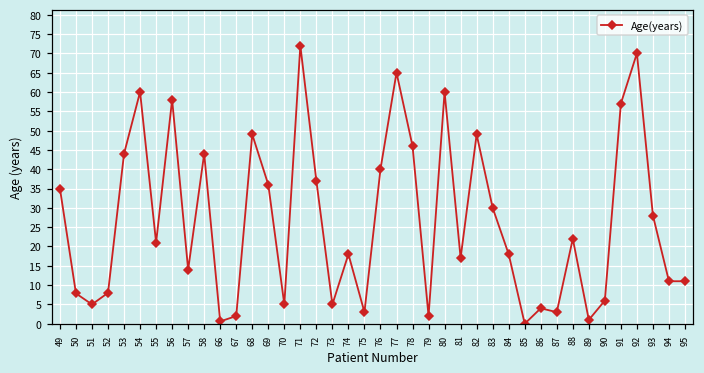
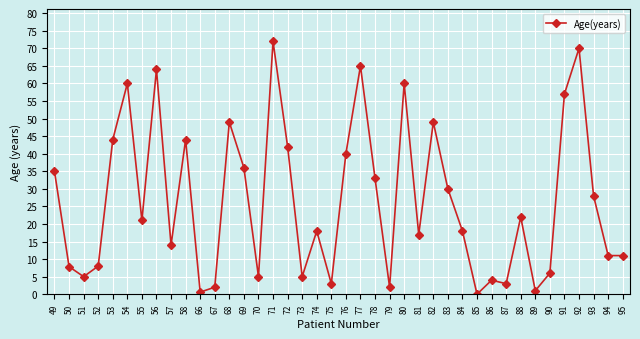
  {
    "49": 35,
    "50": 8,
    "51": 5,
    "52": 8,
    "53": 44,
    "54": 60,
    "55": 21,
-   "56": 58,
+   "56": 64,
    "57": 14,
    "58": 44,
    "66": 1,
    "67": 2,
    "68": 49,
    "69": 36,
    "70": 5,
    "71": 72,
-   "72": 37,
+   "72": 42,
    "73": 5,
    "74": 18,
    "75": 3,
    "76": 40,
    "77": 65,
-   "78": 46,
+   "78": 33,
    "79": 2,
    "80": 60,
    "81": 17,
    "82": 49,
    "83": 30,
    "84": 18,
    "85": 0,
    "86": 4,
    "87": 3,
    "88": 22,
    "89": 1,
    "90": 6,
    "91": 57,
    "92": 70,
    "93": 28,
    "94": 11,
    "95": 11
  }
